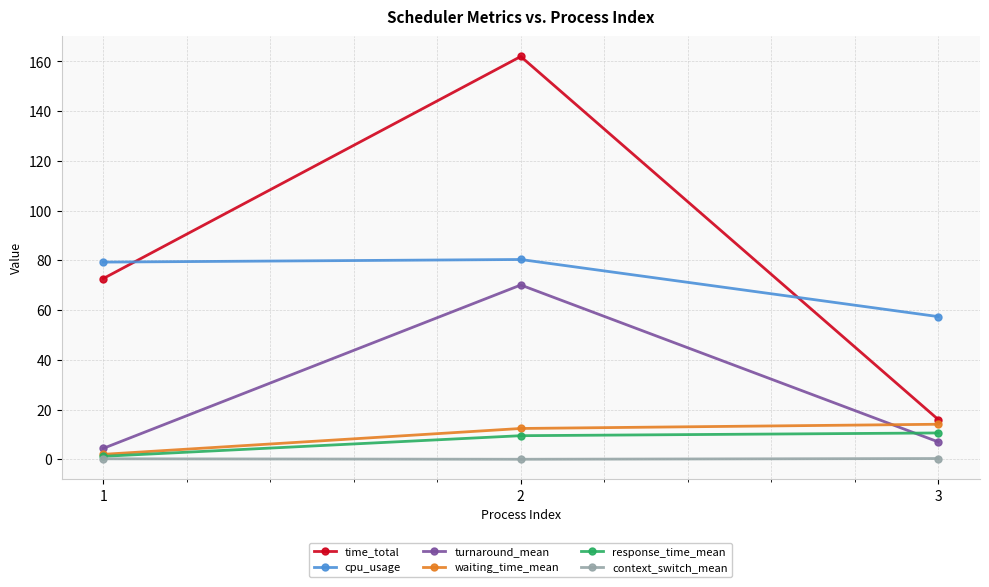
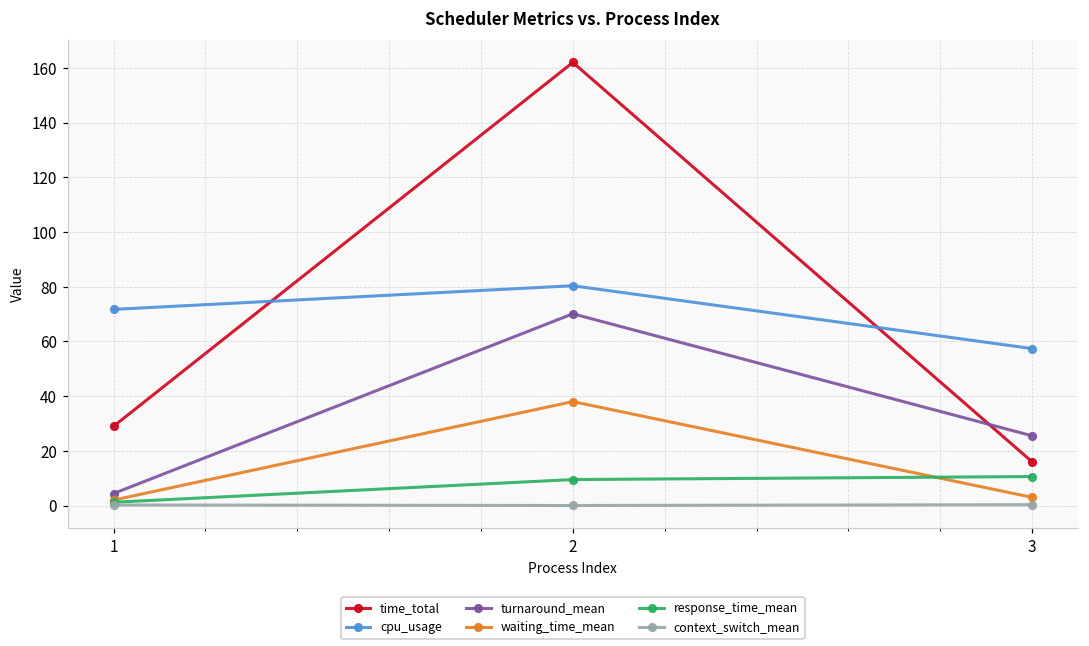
  {
    "time_total": {
-     "1": 73,
+     "1": 29,
      "2": 162,
      "3": 16
    },
    "cpu_usage": {
-     "1": 79,
+     "1": 72,
      "2": 80,
      "3": 57
    },
    "turnaround_mean": {
      "1": 4,
      "2": 70,
-     "3": 7
+     "3": 26
    },
    "waiting_time_mean": {
-     "2": 12,
-     "3": 14
+     "2": 38,
+     "3": 3
    },
    "response_time_mean": {
      "2": 10,
      "3": 11
    },
    "context_switch_mean": {
      "2": 0,
      "3": 0
    }
  }
